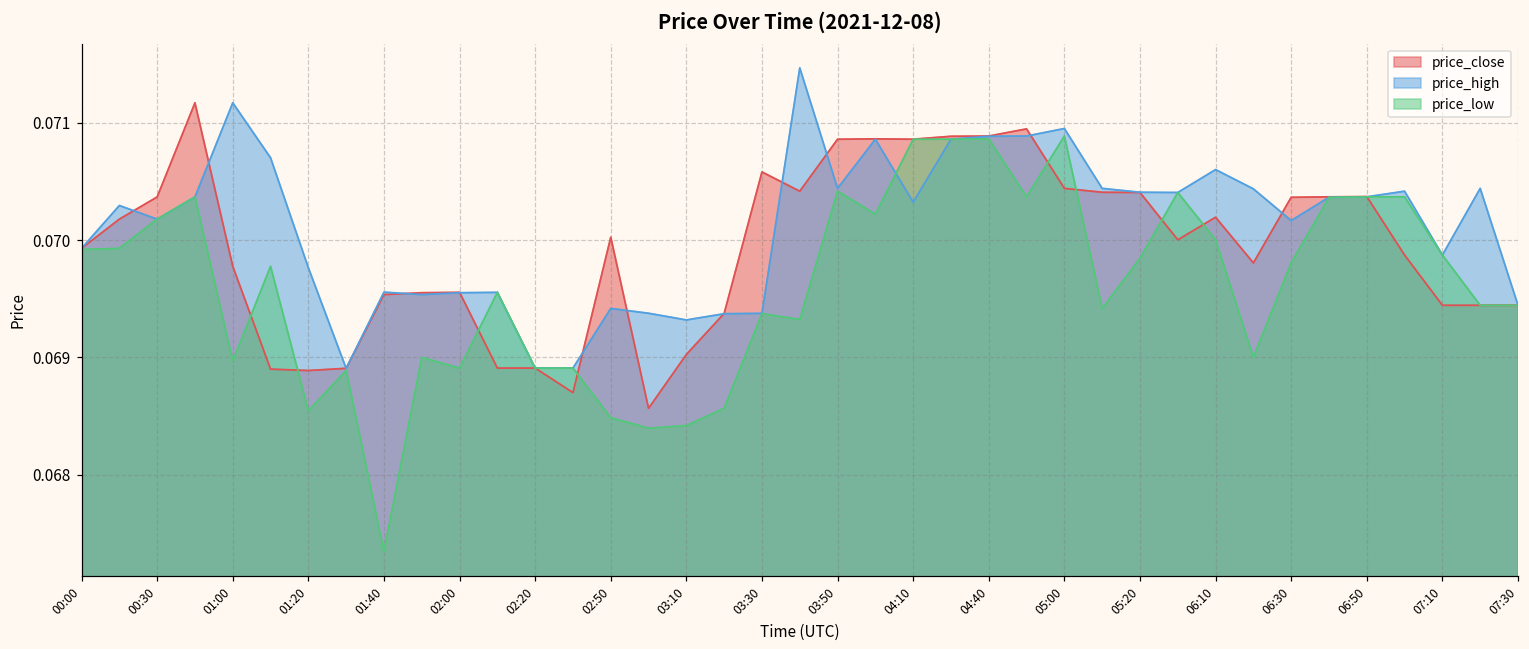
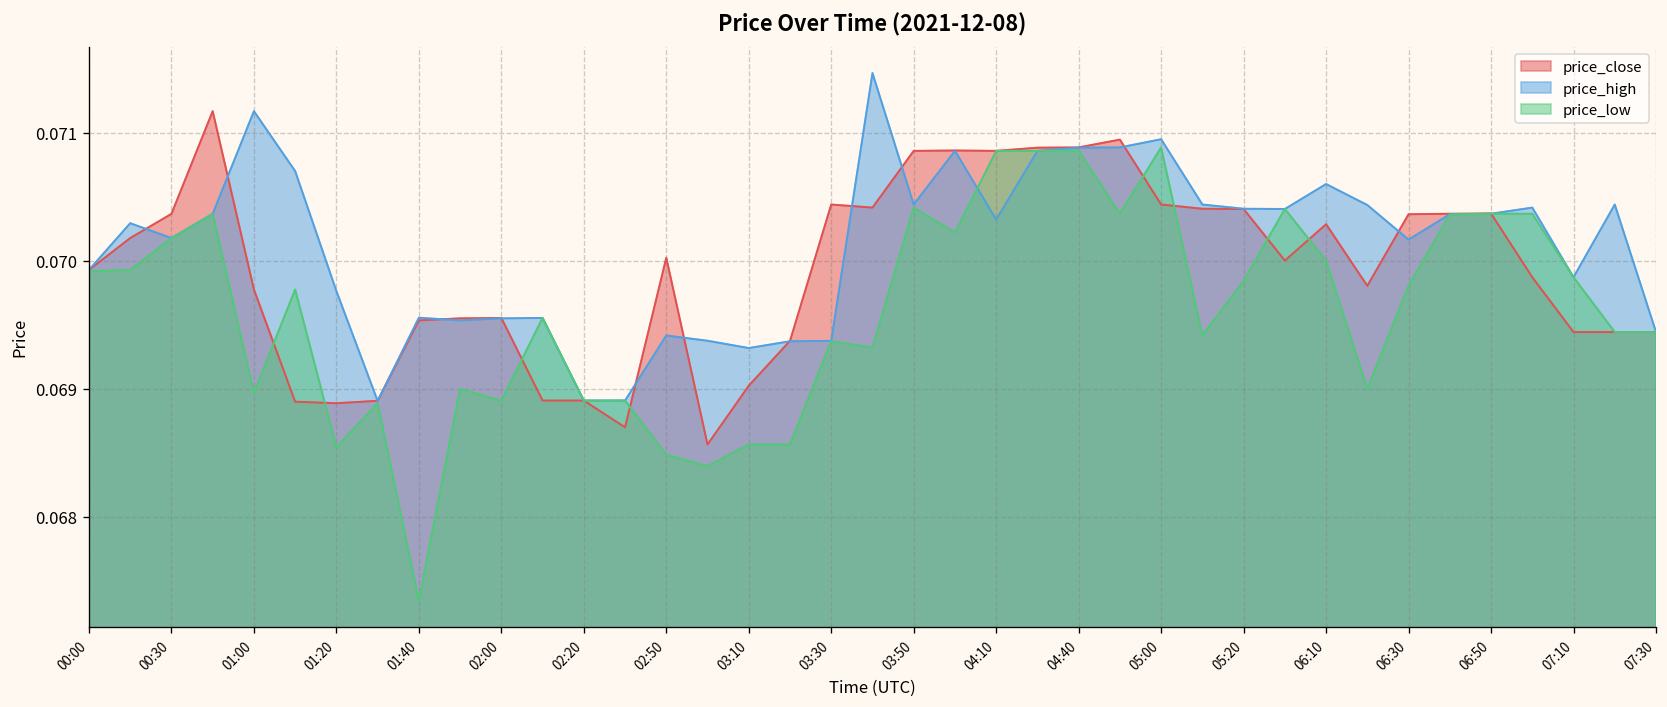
  {
    "price_close": {
      "00:30": 0.07037,
      "01:00": 0.06978,
      "01:20": 0.06889,
      "02:50": 0.07002,
      "03:10": 0.06903,
-     "03:30": 0.07058,
+     "03:30": 0.07044,
      "03:50": 0.07086,
      "05:00": 0.07044,
-     "06:10": 0.07019,
+     "06:10": 0.07029,
      "06:30": 0.07036,
      "07:10": 0.06944
    },
    "price_high": {
      "01:00": 0.07117,
      "01:20": 0.06976,
      "02:50": 0.06942,
      "03:10": 0.06932,
      "04:10": 0.07032,
      "05:00": 0.07095,
      "06:10": 0.07060,
      "06:30": 0.07017
    },
    "price_low": {
      "01:00": 0.06897,
      "01:20": 0.06855,
      "01:40": 0.06735,
      "02:00": 0.06891,
      "02:50": 0.06849,
-     "03:10": 0.06842,
+     "03:10": 0.06857,
      "05:00": 0.07089,
      "05:20": 0.06984,
      "06:10": 0.07000,
      "06:30": 0.06981
    }
  }
